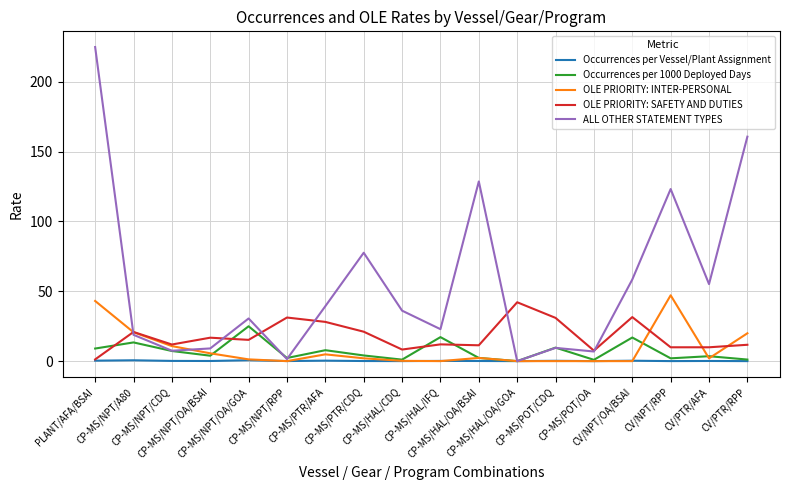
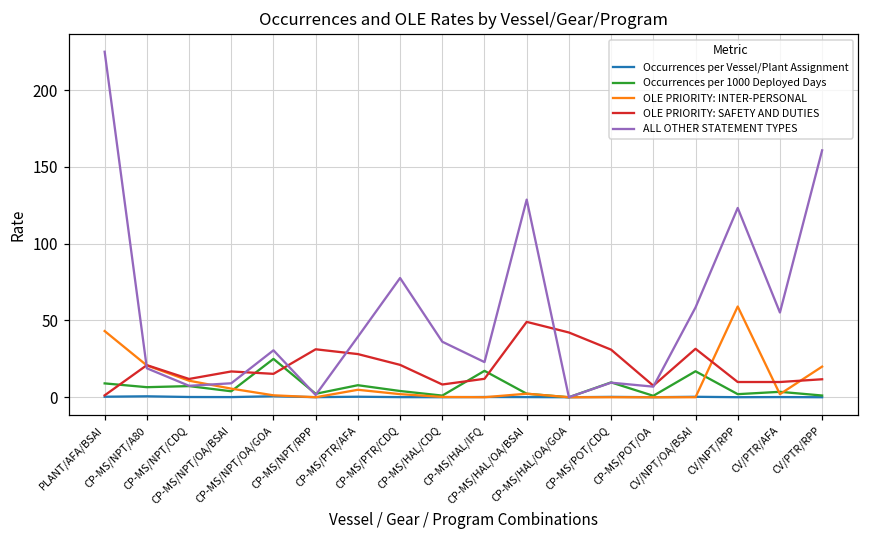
  {
    "Occurrences per Vessel/Plant Assignment": {
      "CP-MS/NPT/A80": 1,
      "CP-MS/NPT/CDQ": 0,
      "CP-MS/NPT/OA/BSAI": 0,
      "CP-MS/PTR/AFA": 0,
      "CP-MS/PTR/CDQ": 0,
      "CP-MS/HAL/OA/BSAI": 0,
      "CV/NPT/RPP": 0,
      "CV/PTR/AFA": 0
    },
    "Occurrences per 1000 Deployed Days": {
      "PLANT/AFA/BSAI": 9,
-     "CP-MS/NPT/A80": 13,
+     "CP-MS/NPT/A80": 7,
      "CP-MS/NPT/OA/GOA": 25,
      "CP-MS/PTR/AFA": 8,
      "CP-MS/PTR/CDQ": 4,
      "CP-MS/HAL/IFQ": 17,
      "CV/NPT/OA/BSAI": 17,
      "CV/NPT/RPP": 2
    },
    "OLE PRIORITY: INTER-PERSONAL": {
      "PLANT/AFA/BSAI": 43,
      "CP-MS/PTR/AFA": 5,
      "CP-MS/PTR/CDQ": 2,
-     "CV/NPT/RPP": 47,
+     "CV/NPT/RPP": 59,
      "CV/PTR/RPP": 20
    },
    "OLE PRIORITY: SAFETY AND DUTIES": {
      "CP-MS/NPT/OA/BSAI": 17,
      "CP-MS/NPT/OA/GOA": 15,
      "CP-MS/NPT/RPP": 31,
      "CP-MS/PTR/AFA": 28,
      "CP-MS/PTR/CDQ": 21,
      "CP-MS/HAL/CDQ": 8,
      "CP-MS/HAL/IFQ": 12,
-     "CP-MS/HAL/OA/BSAI": 11,
+     "CP-MS/HAL/OA/BSAI": 49,
      "CP-MS/HAL/OA/GOA": 42,
      "CP-MS/POT/CDQ": 31,
      "CV/NPT/OA/BSAI": 32,
      "CV/NPT/RPP": 10,
      "CV/PTR/AFA": 10,
      "CV/PTR/RPP": 12
    },
    "ALL OTHER STATEMENT TYPES": {
      "PLANT/AFA/BSAI": 225,
      "CP-MS/NPT/A80": 19,
      "CP-MS/NPT/OA/BSAI": 9,
      "CP-MS/NPT/OA/GOA": 31,
      "CP-MS/PTR/AFA": 39,
      "CP-MS/PTR/CDQ": 78,
      "CP-MS/HAL/CDQ": 36,
      "CP-MS/HAL/IFQ": 23,
      "CP-MS/HAL/OA/BSAI": 129,
      "CV/NPT/OA/BSAI": 58,
      "CV/NPT/RPP": 123,
      "CV/PTR/AFA": 55,
      "CV/PTR/RPP": 161
    }
  }
